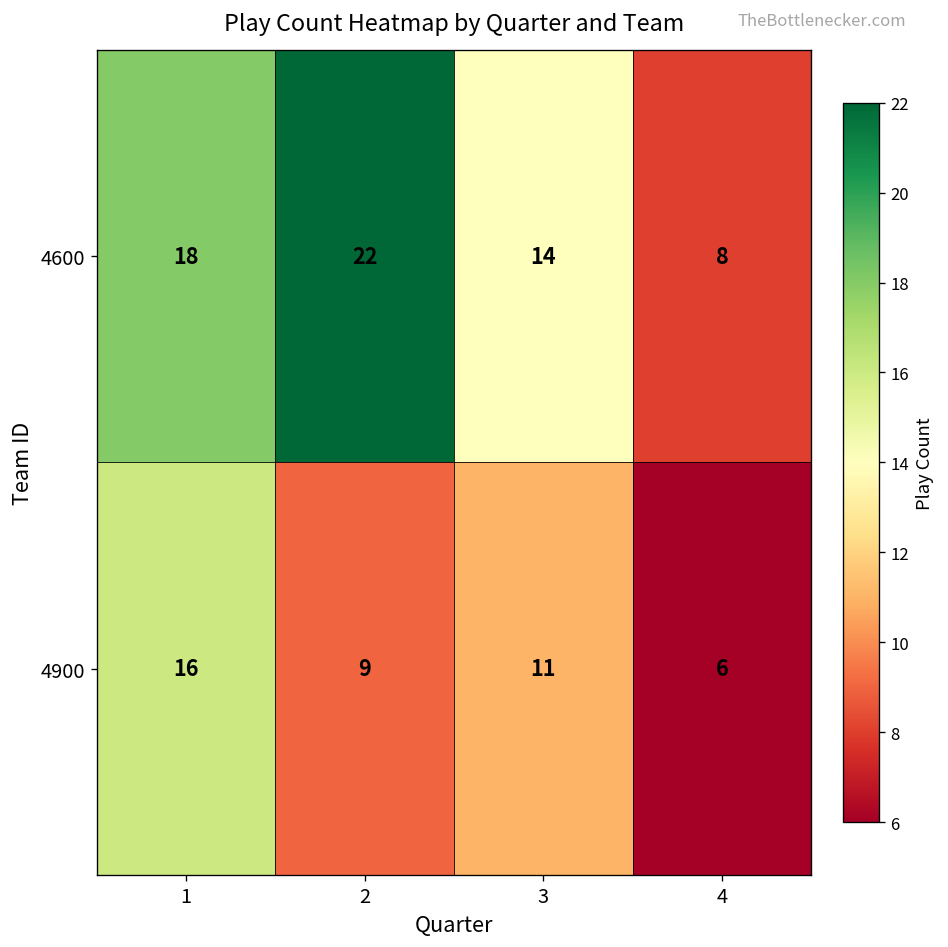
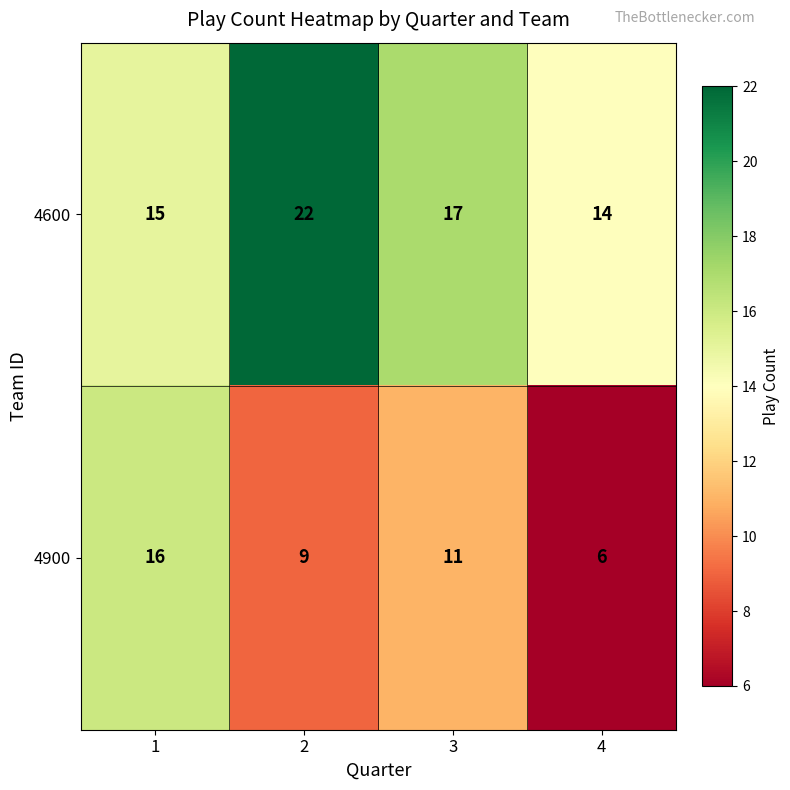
  {
    "4600": {
-     "1": 18,
+     "1": 15,
      "2": 22,
-     "3": 14,
-     "4": 8
+     "3": 17,
+     "4": 14
    },
    "4900": {
      "1": 16,
      "2": 9,
      "3": 11,
      "4": 6
    }
  }
